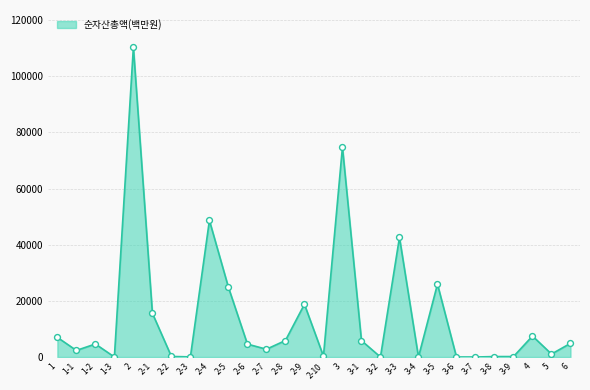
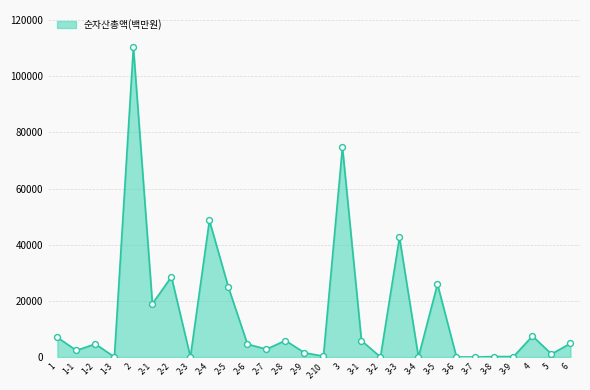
  {
    "1": 7000,
    "1-1": 2000,
    "1-2": 5000,
    "1-3": 0,
    "2": 110000,
-   "2-1": 16000,
-   "2-2": 0,
+   "2-1": 19000,
+   "2-2": 29000,
    "2-3": 0,
    "2-4": 49000,
    "2-5": 25000,
    "2-6": 5000,
    "2-7": 3000,
    "2-8": 6000,
-   "2-9": 19000,
+   "2-9": 2000,
    "2-10": 0,
    "3": 75000,
    "3-1": 6000,
    "3-2": 0,
    "3-3": 43000,
    "3-4": 0,
    "3-5": 26000,
    "3-6": 0,
    "3-7": 0,
    "3-8": 0,
    "3-9": 0,
    "4": 7000,
    "5": 1000,
    "6": 5000
  }
